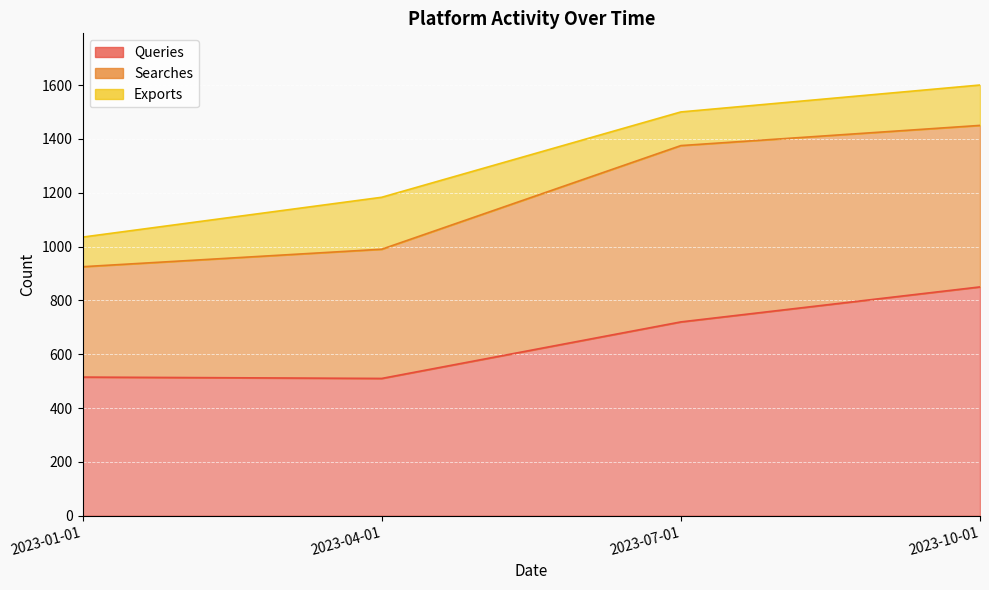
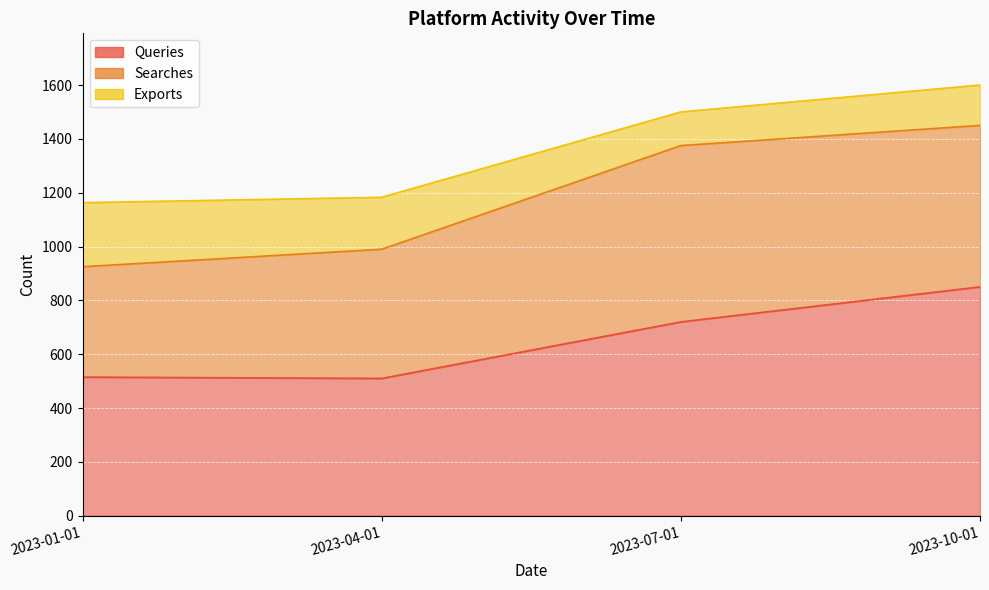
  {
    "Exports": {
-     "2023-01-01": 110,
+     "2023-01-01": 240,
      "2023-04-01": 190,
      "2023-07-01": 130,
      "2023-10-01": 150
    }
  }
